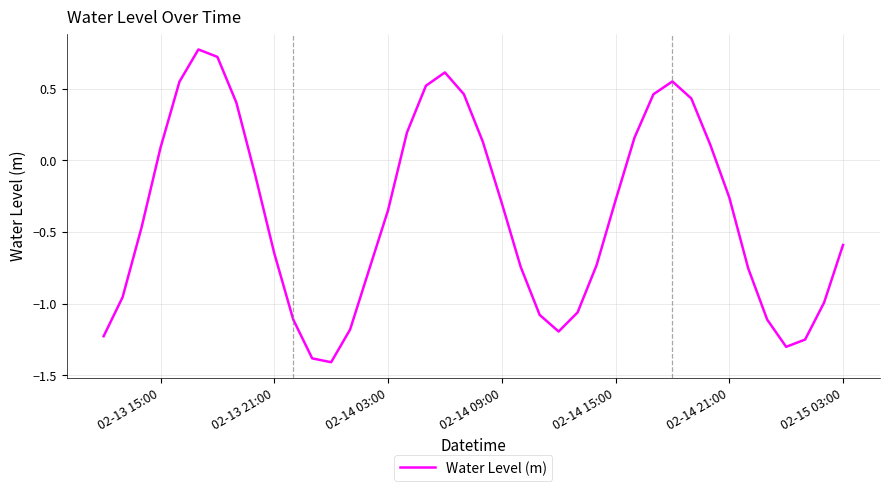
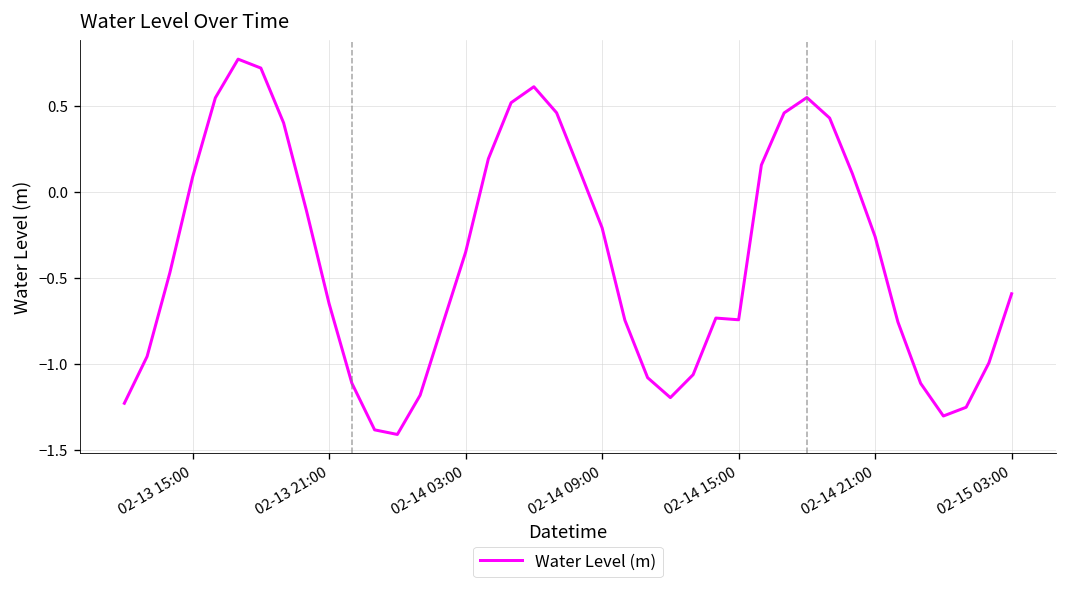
  {
    "02-13 15:00": 0.09,
    "02-13 21:00": -0.65,
    "02-14 03:00": -0.35,
-   "02-14 09:00": -0.30,
-   "02-14 15:00": -0.28,
+   "02-14 09:00": -0.21,
+   "02-14 15:00": -0.74,
    "02-14 21:00": -0.26,
    "02-15 03:00": -0.59
  }
